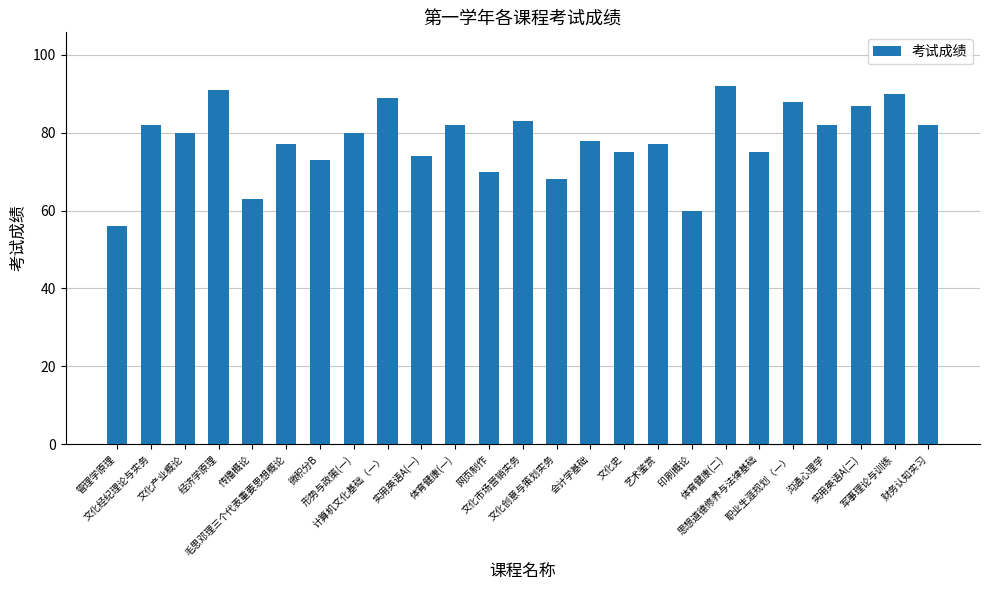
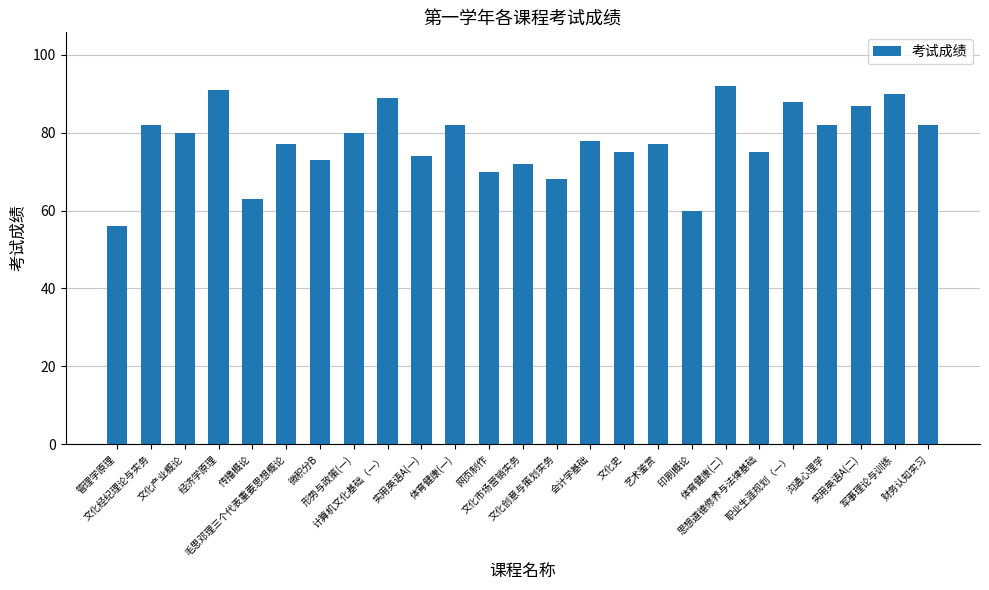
  {
    "管理学原理": 56,
    "文化经纪理论与实务": 82,
    "文化产业概论": 80,
    "经济学原理": 91,
    "传播概论": 63,
    "毛思邓理三个代表重要思想概论": 77,
    "微积分B": 73,
    "形势与政策(一)": 80,
    "计算机文化基础（一）": 89,
    "实用英语A(一)": 74,
    "体育健康(一)": 82,
    "网页制作": 70,
-   "文化市场营销实务": 83,
+   "文化市场营销实务": 72,
    "文化创意与策划实务": 68,
    "会计学基础": 78,
    "文化史": 75,
    "艺术鉴赏": 77,
    "印刷概论": 60,
    "体育健康(二)": 92,
    "思想道德修养与法律基础": 75,
    "职业生涯规划（一）": 88,
    "沟通心理学": 82,
    "实用英语A(二)": 87,
    "军事理论与训练": 90,
    "财务认知实习": 82
  }
